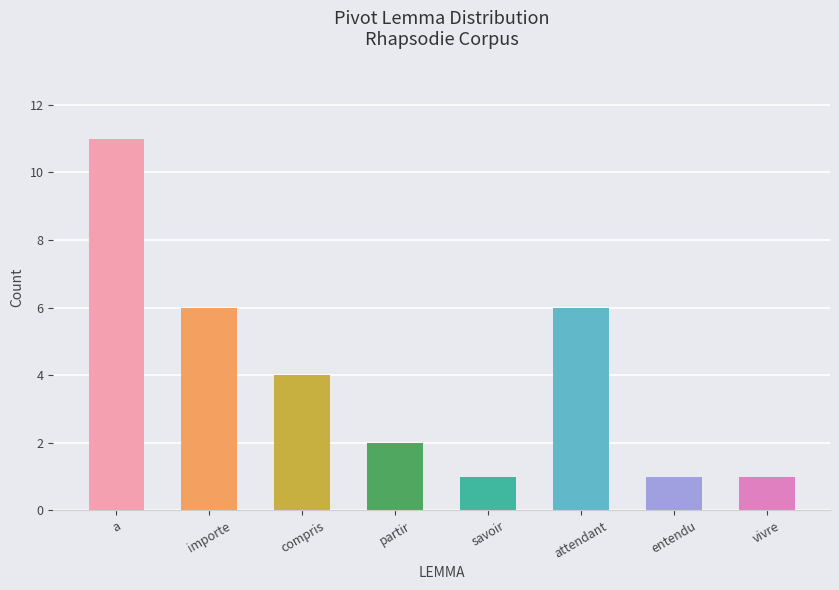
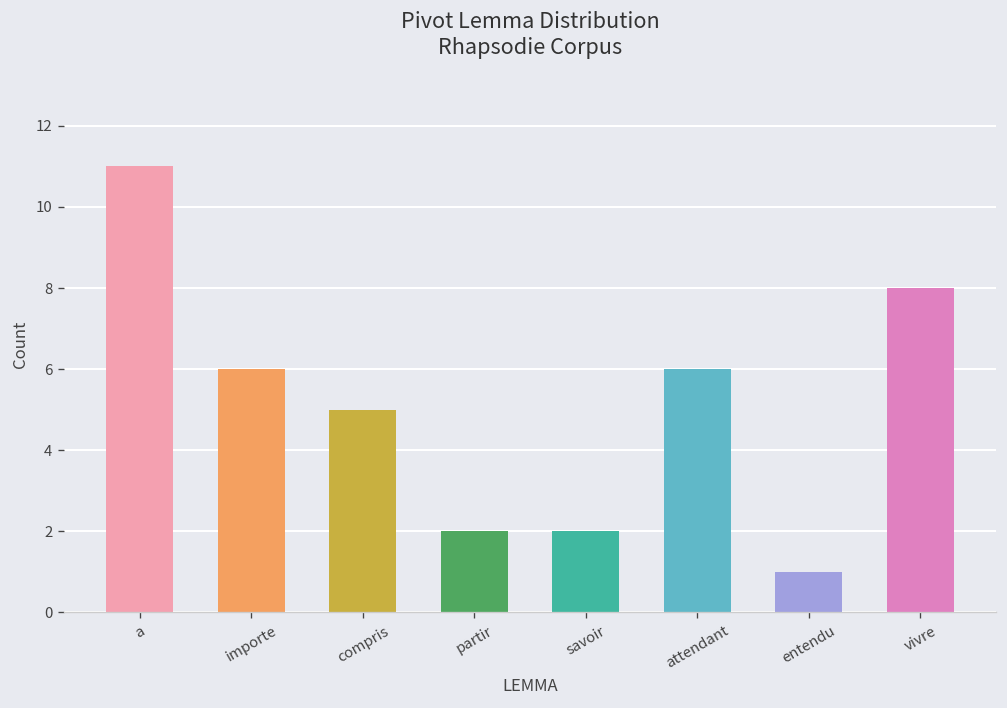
  {
    "a": 11,
    "importe": 6,
-   "compris": 4,
+   "compris": 5,
    "partir": 2,
-   "savoir": 1,
+   "savoir": 2,
    "attendant": 6,
    "entendu": 1,
-   "vivre": 1
+   "vivre": 8
  }
